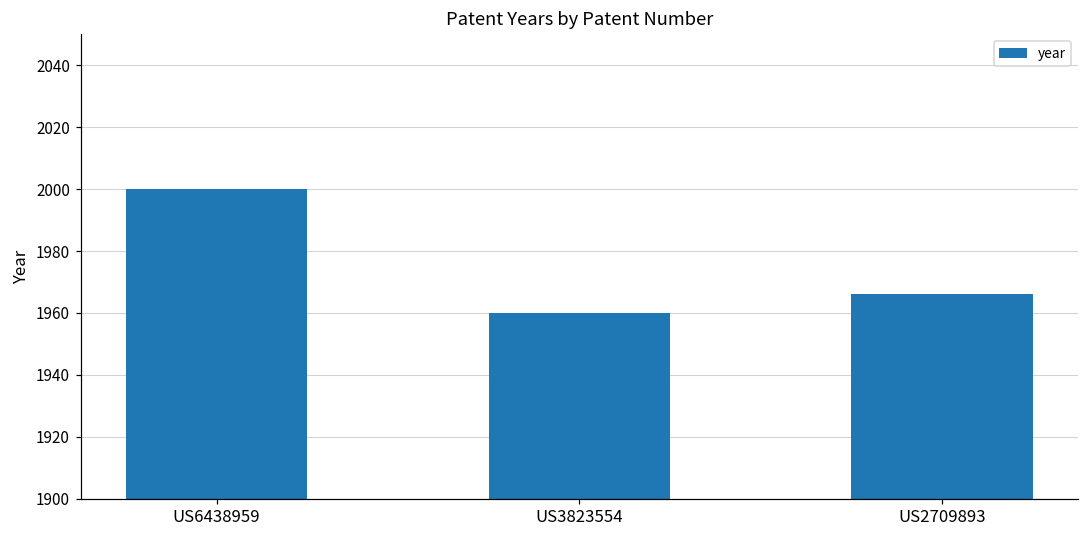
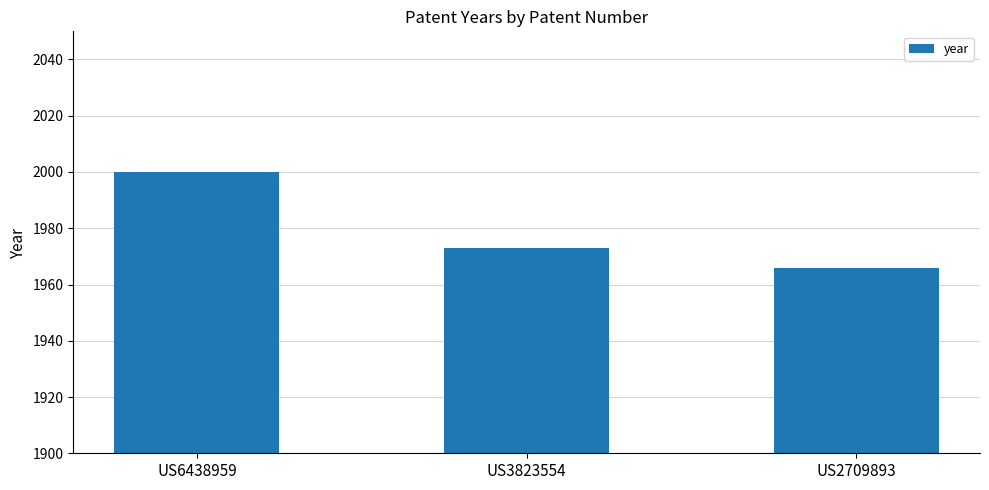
  {
    "US6438959": 2000,
-   "US3823554": 1960,
+   "US3823554": 1973,
    "US2709893": 1966
  }
